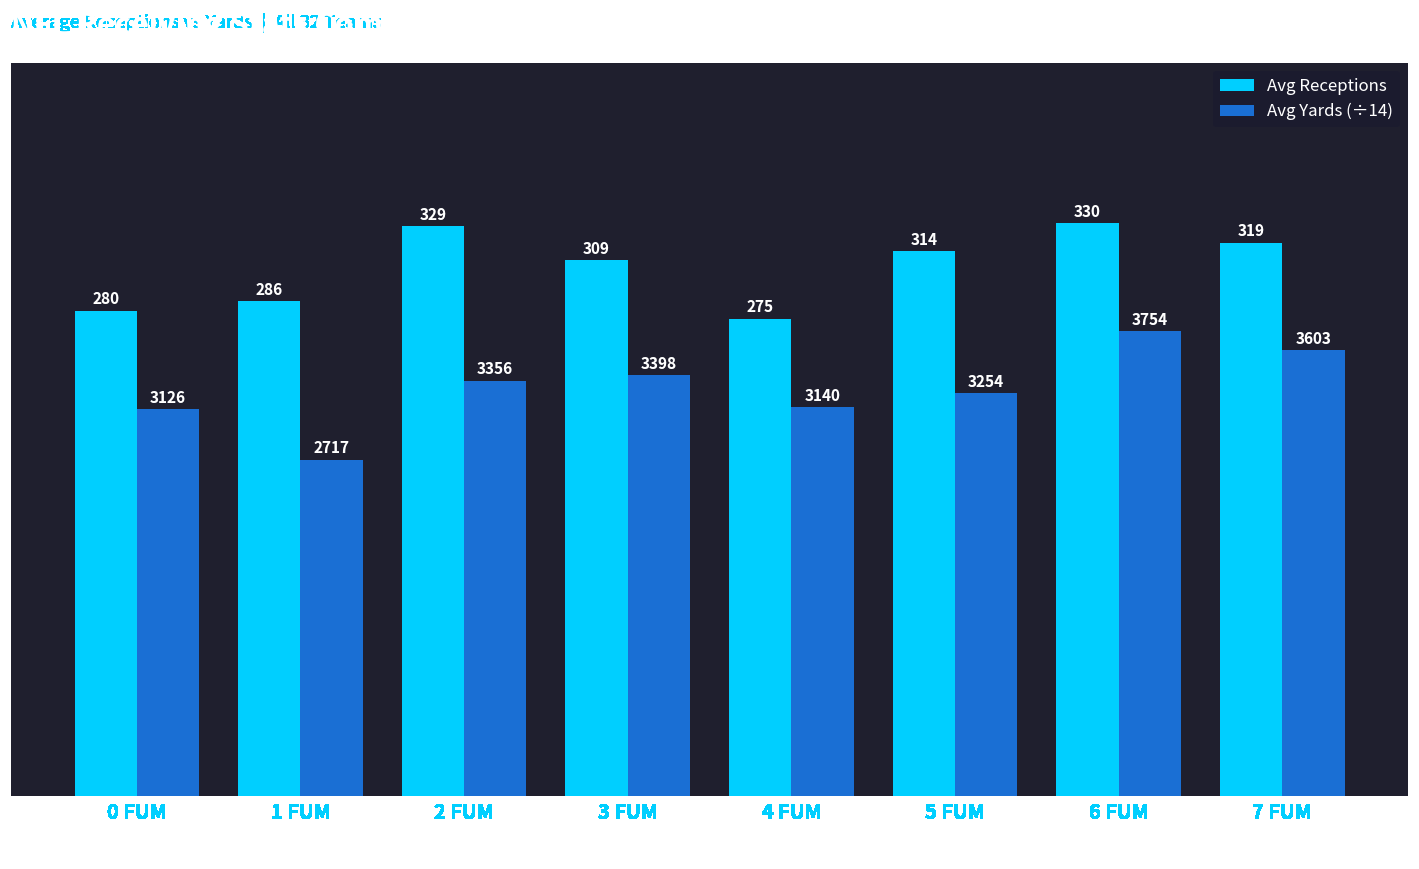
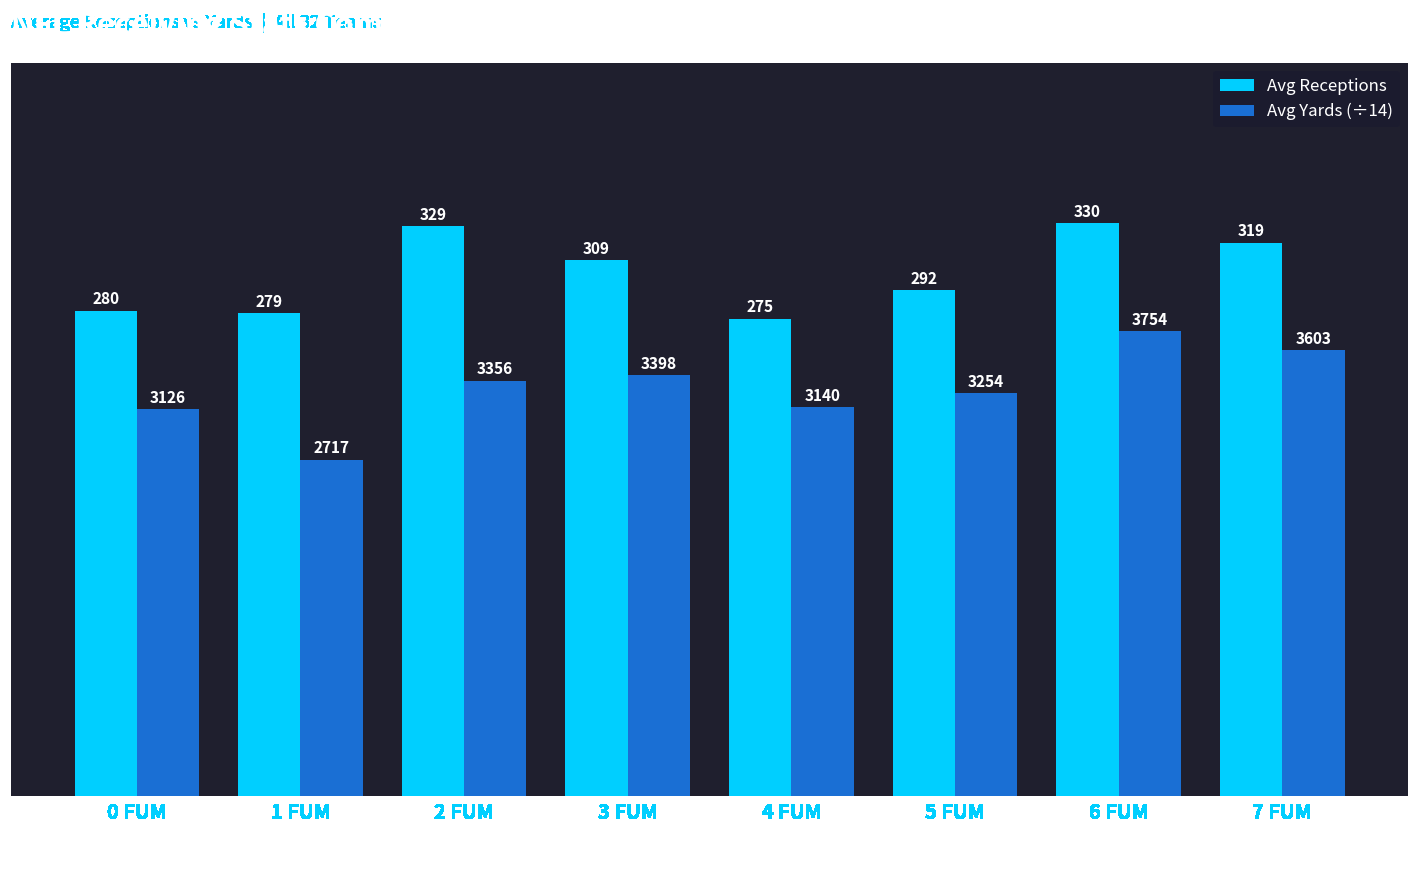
  {
    "Avg Receptions": {
      "0 FUM": 280,
-     "1 FUM": 286,
+     "1 FUM": 279,
      "2 FUM": 329,
      "3 FUM": 309,
      "4 FUM": 275,
-     "5 FUM": 314,
+     "5 FUM": 292,
      "6 FUM": 330,
      "7 FUM": 319
    }
  }
